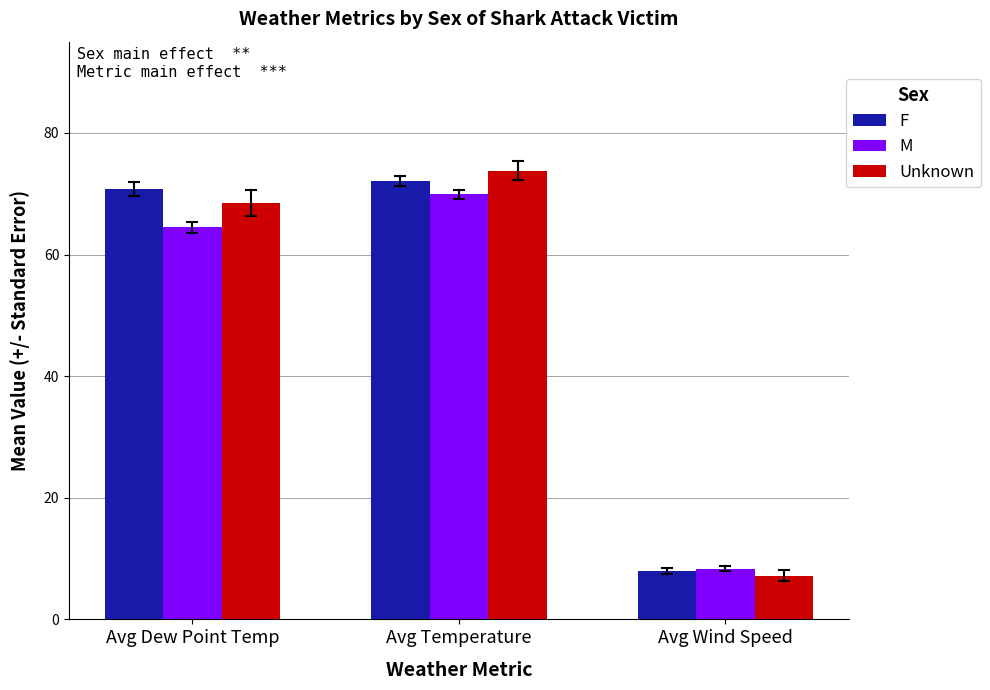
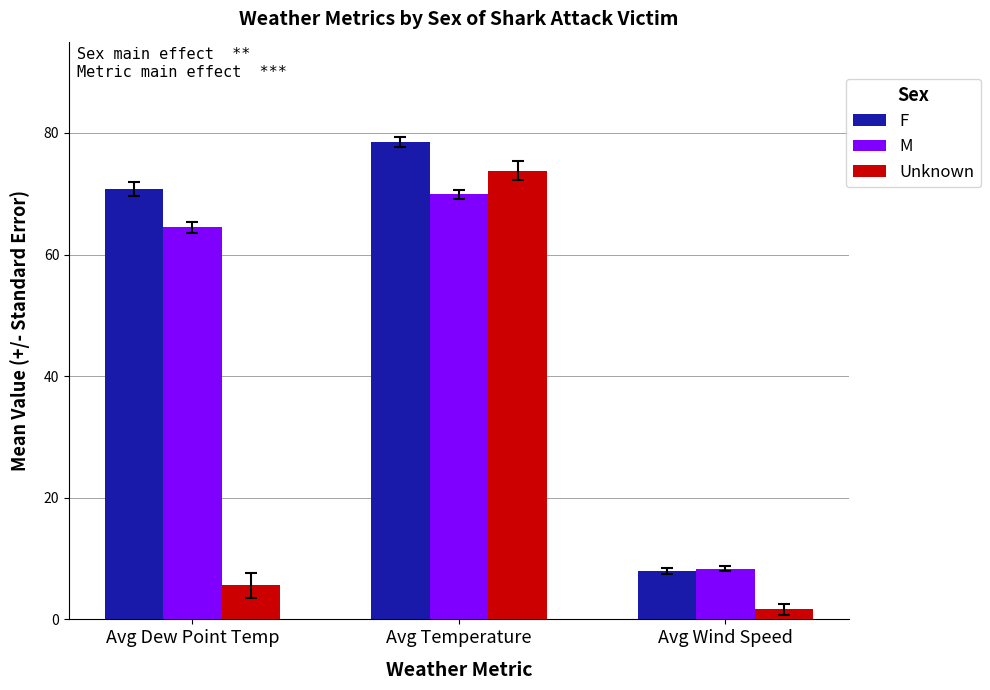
  {
    "F": {
      "Avg Dew Point Temp": 71,
-     "Avg Temperature": 72,
+     "Avg Temperature": 79,
      "Avg Wind Speed": 8
    },
    "M": {
      "Avg Dew Point Temp": 65,
      "Avg Temperature": 70,
      "Avg Wind Speed": 8
    },
    "Unknown": {
-     "Avg Dew Point Temp": 69,
+     "Avg Dew Point Temp": 6,
      "Avg Temperature": 74,
-     "Avg Wind Speed": 7
+     "Avg Wind Speed": 2
    }
  }
